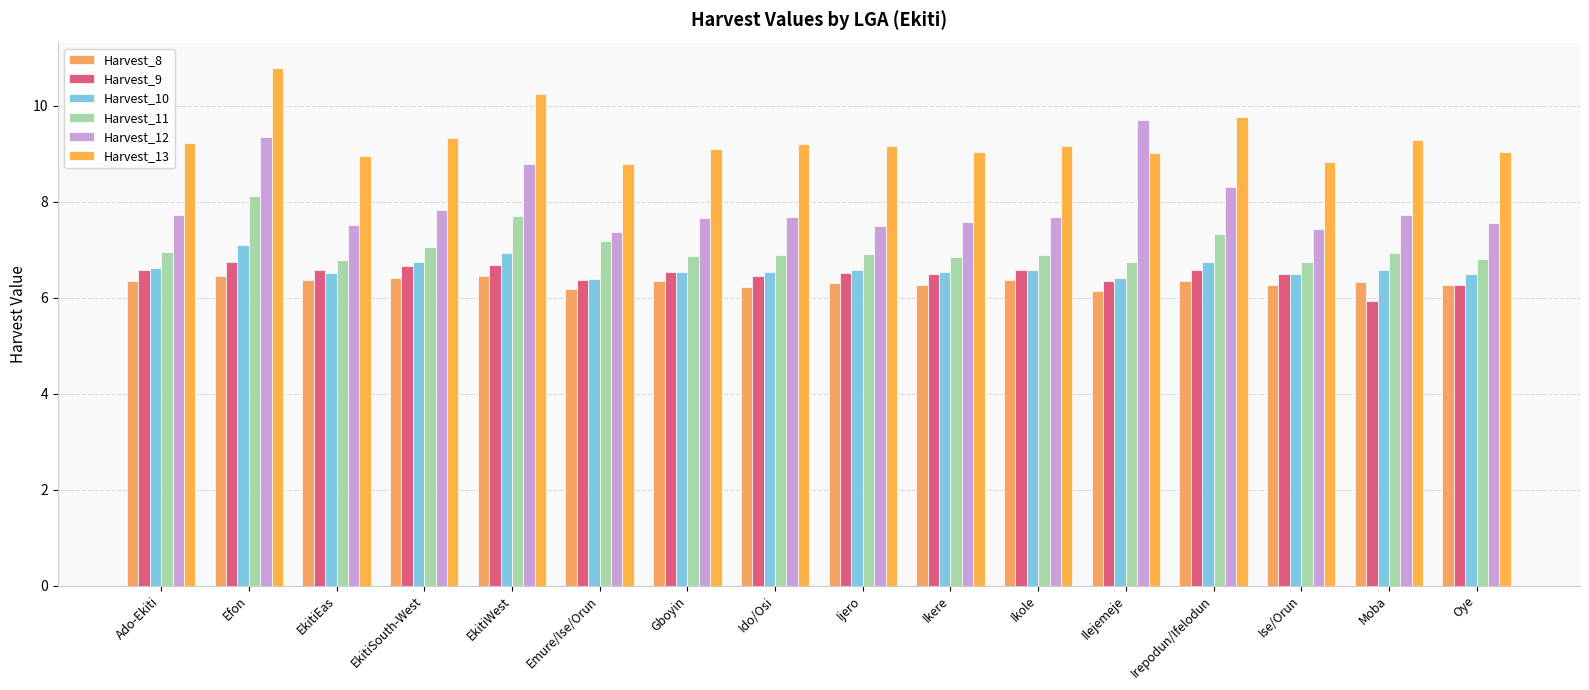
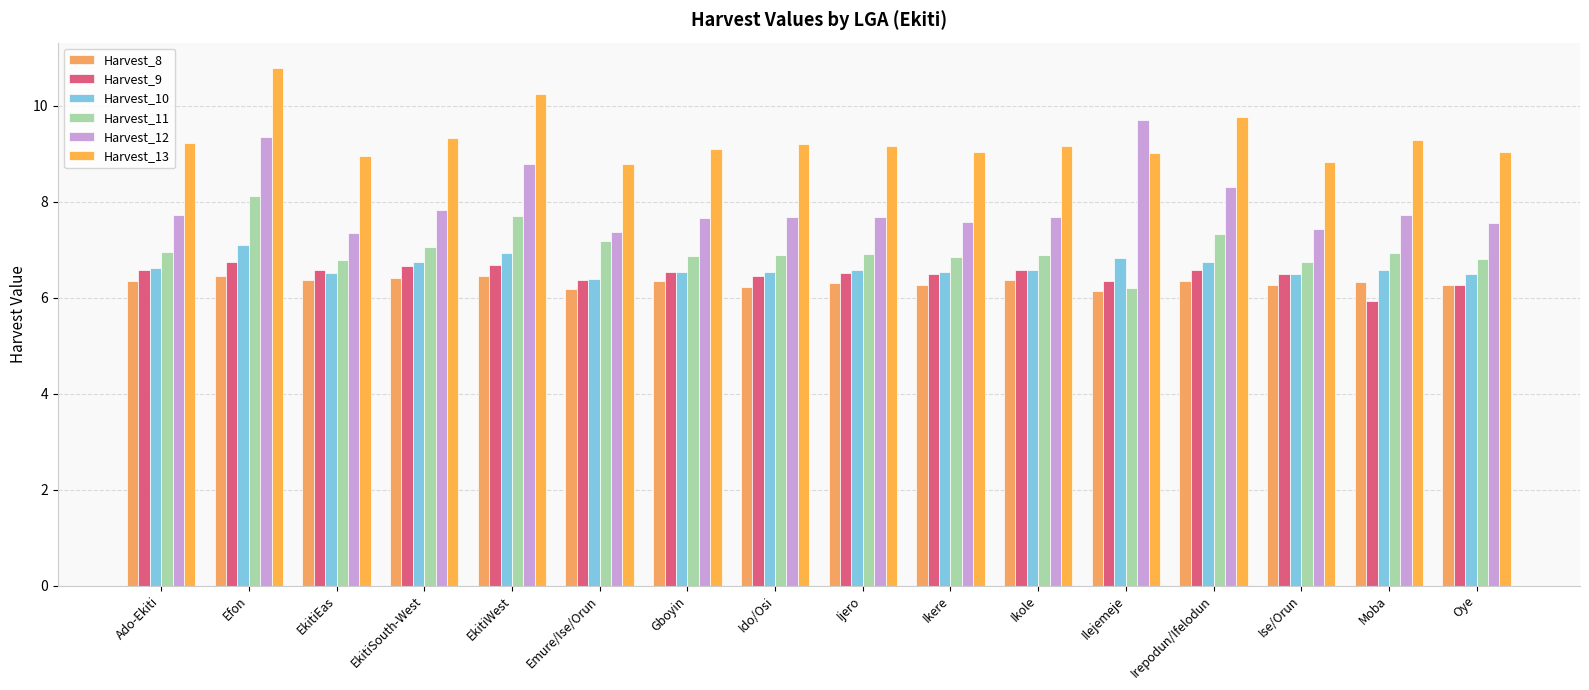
  {
    "Harvest_9": {
      "Ado-Ekiti": 6.6,
      "Efon": 6.7,
      "EkitiEas": 6.6,
      "EkitiSouth-West": 6.7,
      "EkitiWest": 6.7,
      "Emure/Ise/Orun": 6.4,
      "Gboyin": 6.5,
      "Ido/Osi": 6.4,
      "Ijero": 6.5,
      "Ikere": 6.5,
      "Ikole": 6.6,
      "Ilejemeje": 6.3,
      "Irepodun/Ifelodun": 6.6,
      "Ise/Orun": 6.5,
      "Moba": 5.9,
      "Oye": 6.3
    },
    "Harvest_10": {
      "Ado-Ekiti": 6.6,
      "Efon": 7.1,
      "EkitiEas": 6.5,
      "EkitiSouth-West": 6.7,
      "EkitiWest": 6.9,
      "Emure/Ise/Orun": 6.4,
      "Gboyin": 6.5,
      "Ido/Osi": 6.5,
      "Ijero": 6.6,
      "Ikere": 6.5,
      "Ikole": 6.6,
-     "Ilejemeje": 6.4,
+     "Ilejemeje": 6.8,
      "Irepodun/Ifelodun": 6.8,
      "Ise/Orun": 6.5,
      "Moba": 6.6,
      "Oye": 6.5
    },
    "Harvest_11": {
      "Ado-Ekiti": 6.9,
      "Efon": 8.1,
      "EkitiEas": 6.8,
      "EkitiSouth-West": 7.1,
      "EkitiWest": 7.7,
      "Emure/Ise/Orun": 7.2,
      "Gboyin": 6.9,
      "Ido/Osi": 6.9,
      "Ijero": 6.9,
      "Ikere": 6.8,
      "Ikole": 6.9,
-     "Ilejemeje": 6.7,
+     "Ilejemeje": 6.2,
      "Irepodun/Ifelodun": 7.3,
      "Ise/Orun": 6.7,
      "Moba": 6.9,
      "Oye": 6.8
    },
    "Harvest_12": {
      "Ado-Ekiti": 7.7,
      "Efon": 9.3,
-     "EkitiEas": 7.5,
+     "EkitiEas": 7.3,
      "EkitiSouth-West": 7.8,
      "EkitiWest": 8.8,
      "Emure/Ise/Orun": 7.4,
      "Gboyin": 7.7,
      "Ido/Osi": 7.7,
-     "Ijero": 7.5,
+     "Ijero": 7.7,
      "Ikere": 7.6,
      "Ikole": 7.7,
      "Ilejemeje": 9.7,
      "Irepodun/Ifelodun": 8.3,
      "Ise/Orun": 7.4,
      "Moba": 7.7,
      "Oye": 7.6
    }
  }
